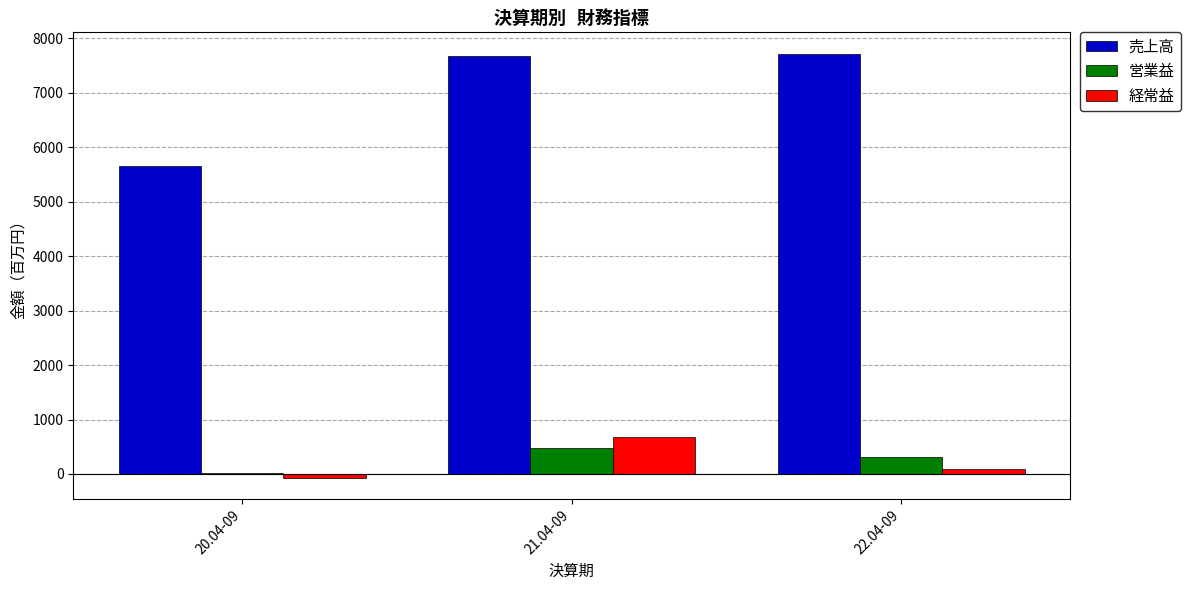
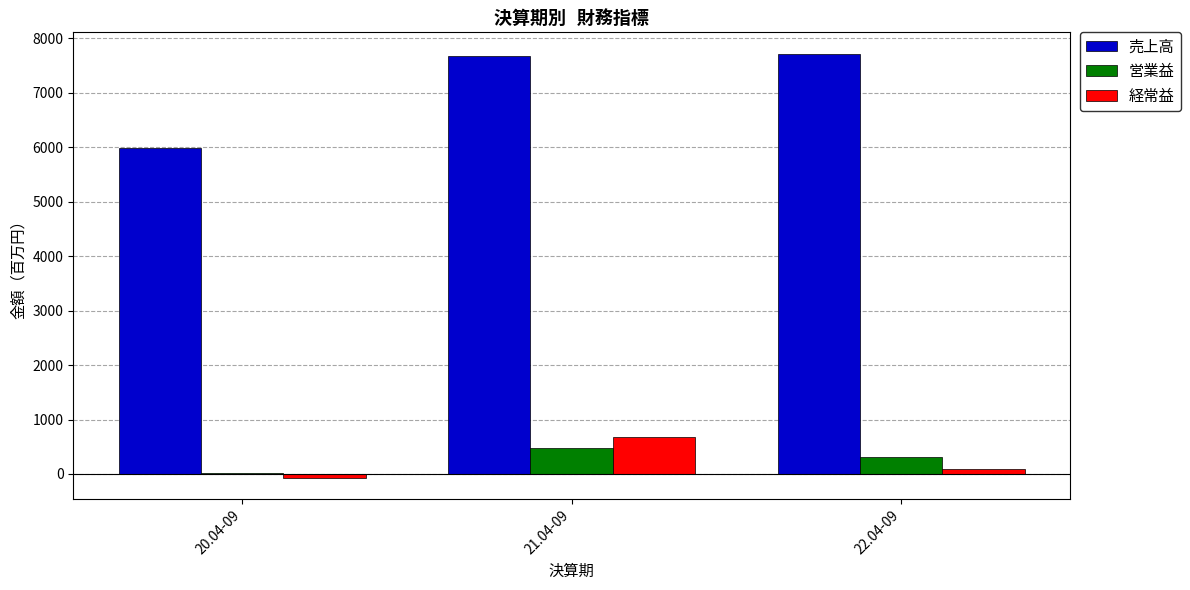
  {
    "売上高": {
-     "20.04-09": 5700,
+     "20.04-09": 6000,
      "21.04-09": 7700,
      "22.04-09": 7700
    },
    "営業益": {
      "21.04-09": 500,
      "22.04-09": 300
    },
    "経常益": {
      "20.04-09": -100,
      "21.04-09": 700,
      "22.04-09": 100
    }
  }
